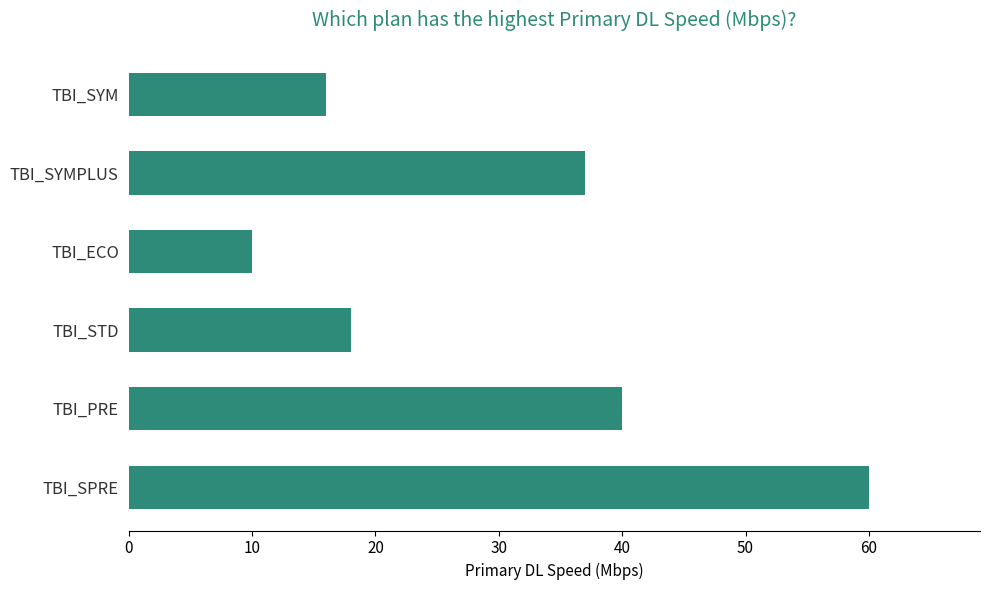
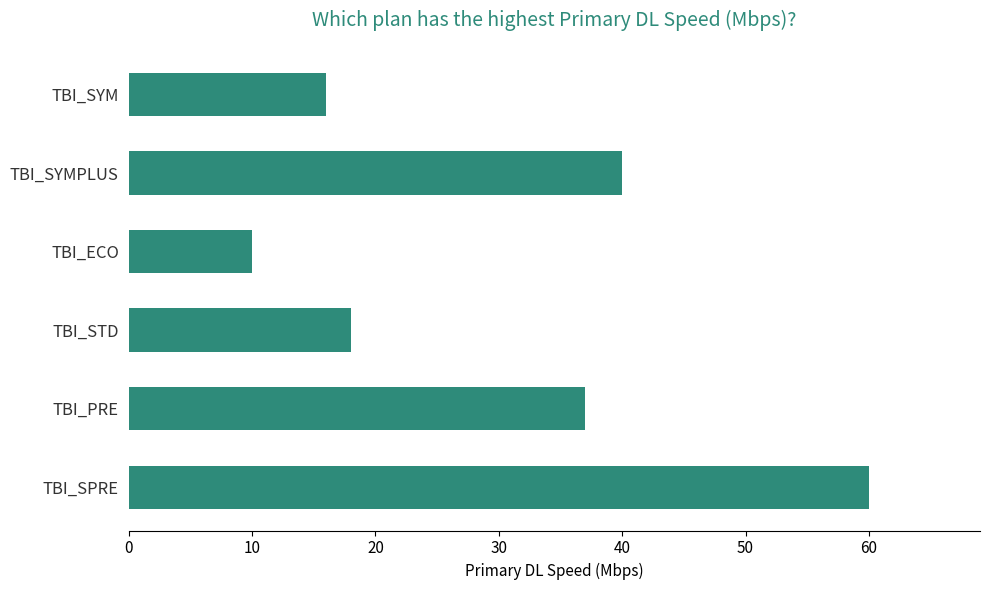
  {
    "TBI_SYM": 16,
-   "TBI_SYMPLUS": 37,
+   "TBI_SYMPLUS": 40,
    "TBI_ECO": 10,
    "TBI_STD": 18,
-   "TBI_PRE": 40,
+   "TBI_PRE": 37,
    "TBI_SPRE": 60
  }
